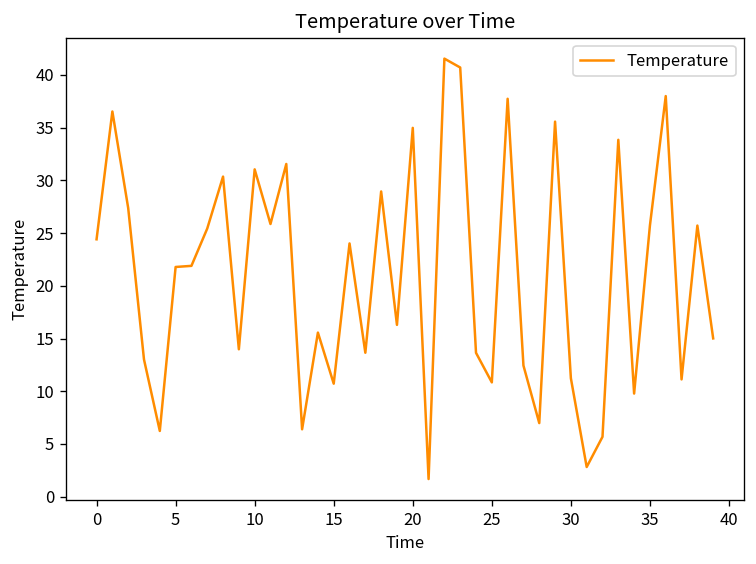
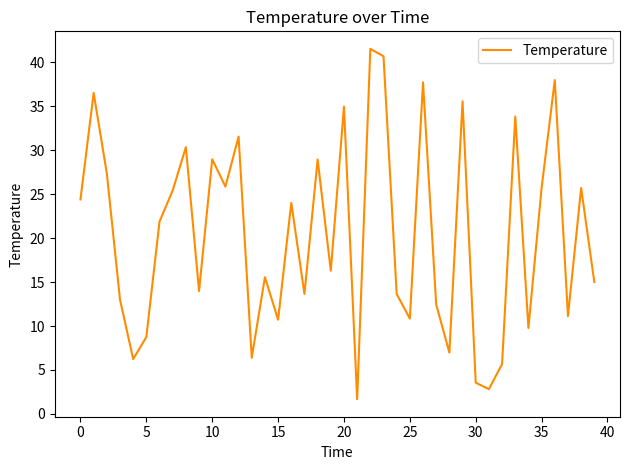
  {
    "0": 24,
-   "5": 22,
-   "10": 31,
+   "5": 9,
+   "10": 29,
    "15": 11,
    "20": 35,
    "25": 11,
-   "30": 11,
+   "30": 4,
    "35": 26
  }
